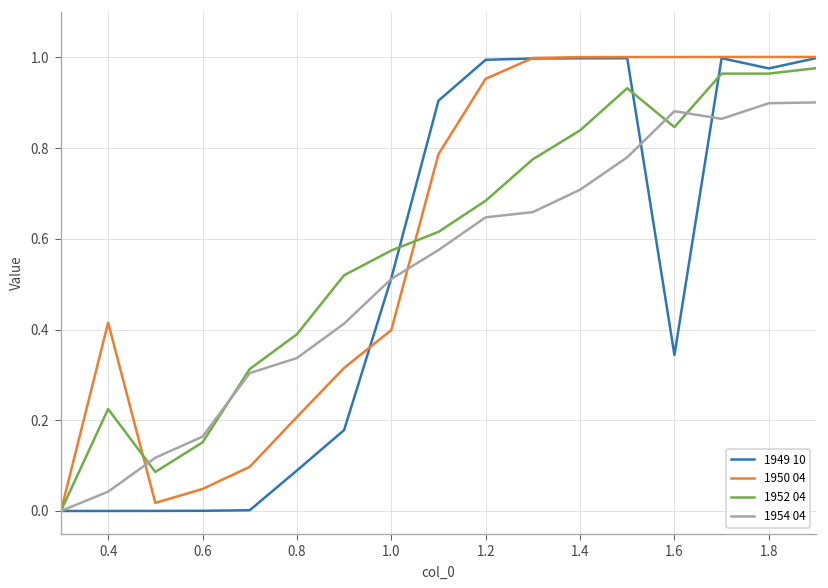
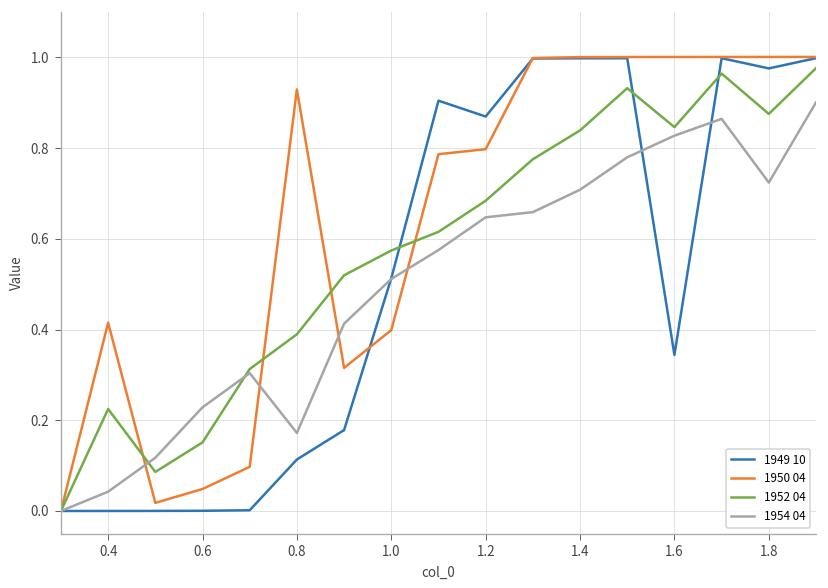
  {
    "1949 10": {
      "0.4": 0.00,
      "0.6": 0.00,
-     "0.8": 0.09,
-     "1.2": 0.99,
+     "0.8": 0.11,
+     "1.2": 0.87,
      "1.6": 0.34,
      "1.8": 0.98
    },
    "1950 04": {
      "0.4": 0.42,
      "0.6": 0.05,
-     "0.8": 0.21,
+     "0.8": 0.93,
      "1.0": 0.40,
-     "1.2": 0.95,
+     "1.2": 0.80,
      "1.6": 1.00,
      "1.8": 1.00
    },
    "1952 04": {
      "0.4": 0.22,
      "0.6": 0.15,
      "0.8": 0.39,
      "1.0": 0.57,
      "1.2": 0.68,
      "1.4": 0.84,
      "1.6": 0.85,
-     "1.8": 0.96
+     "1.8": 0.88
    },
    "1954 04": {
      "0.4": 0.04,
-     "0.6": 0.16,
-     "0.8": 0.34,
+     "0.6": 0.23,
+     "0.8": 0.17,
      "1.2": 0.65,
      "1.4": 0.71,
-     "1.6": 0.88,
-     "1.8": 0.90
+     "1.6": 0.83,
+     "1.8": 0.72
    }
  }
